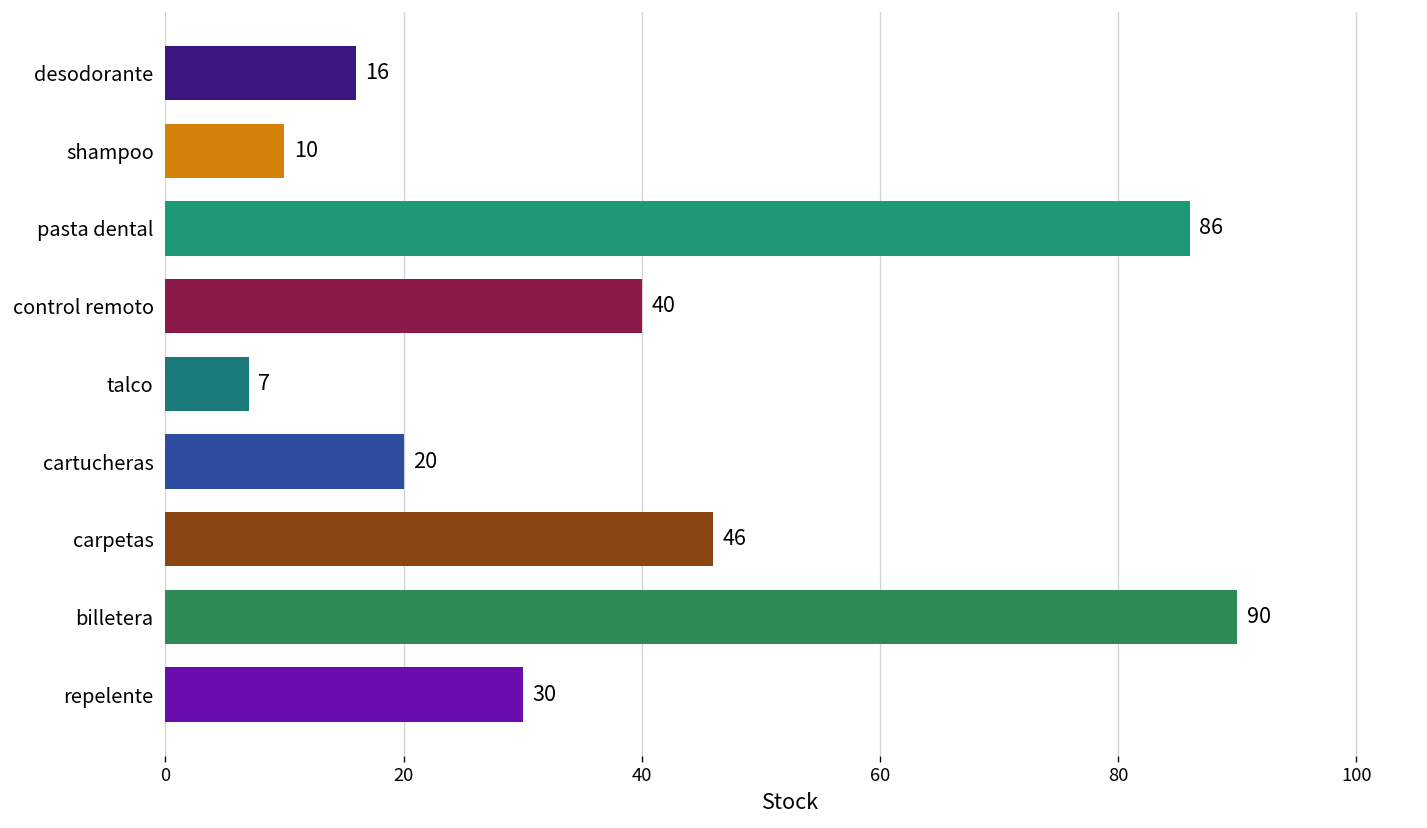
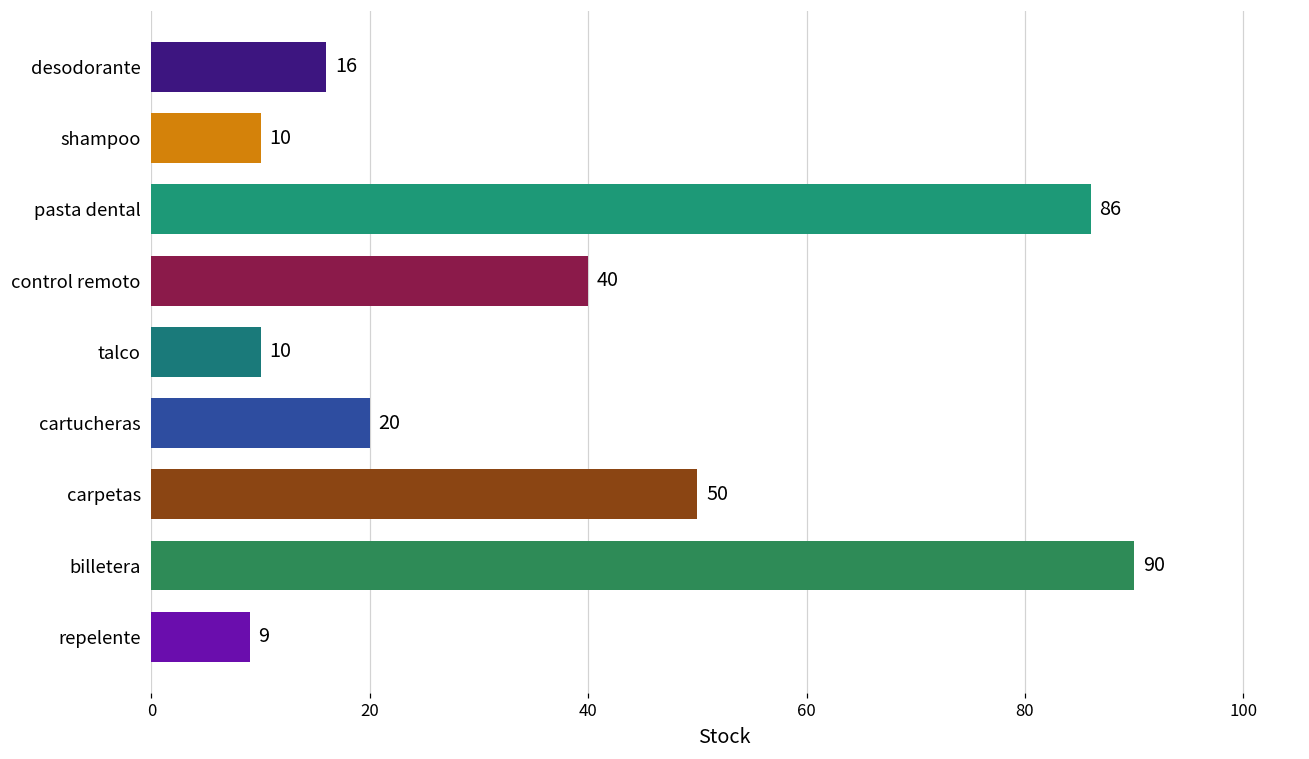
  {
    "desodorante": 16,
    "shampoo": 10,
    "pasta dental": 86,
    "control remoto": 40,
-   "talco": 7,
+   "talco": 10,
    "cartucheras": 20,
-   "carpetas": 46,
+   "carpetas": 50,
    "billetera": 90,
-   "repelente": 30
+   "repelente": 9
  }
